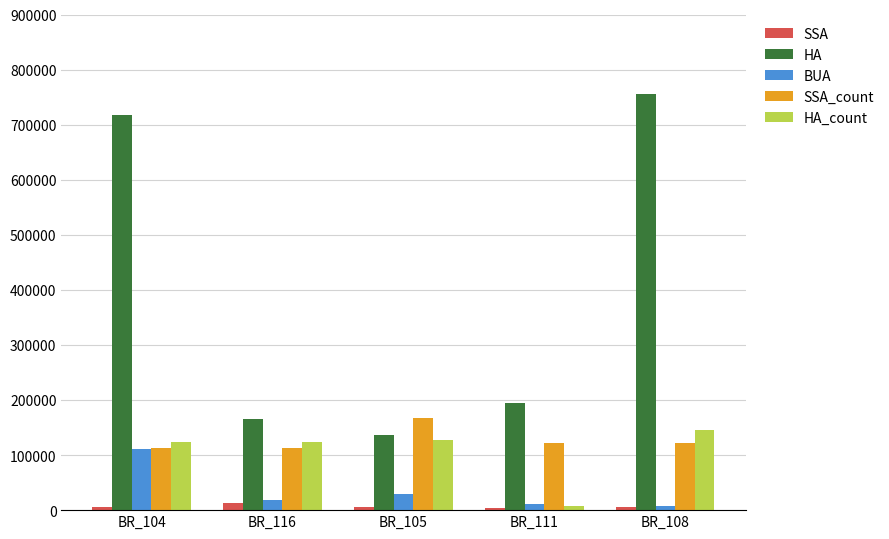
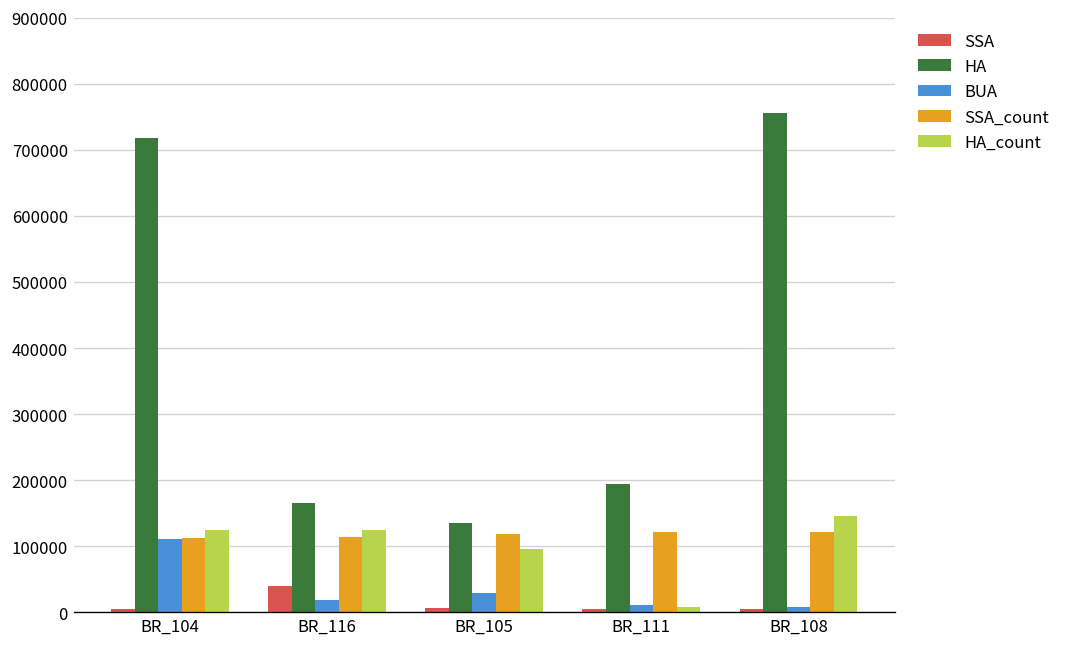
  {
    "SSA": {
      "BR_104": 10000,
-     "BR_116": 10000,
+     "BR_116": 40000,
      "BR_105": 10000,
      "BR_111": 0,
      "BR_108": 10000
    },
    "HA": {
      "BR_104": 720000,
      "BR_116": 170000,
      "BR_105": 140000,
      "BR_111": 190000,
      "BR_108": 760000
    },
    "BUA": {
      "BR_104": 110000,
      "BR_116": 20000,
      "BR_105": 30000,
      "BR_111": 10000,
      "BR_108": 10000
    },
    "SSA_count": {
      "BR_104": 110000,
      "BR_116": 110000,
-     "BR_105": 170000,
+     "BR_105": 120000,
      "BR_111": 120000,
      "BR_108": 120000
    },
    "HA_count": {
      "BR_104": 120000,
      "BR_116": 120000,
-     "BR_105": 130000,
+     "BR_105": 100000,
      "BR_111": 10000,
      "BR_108": 150000
    }
  }
